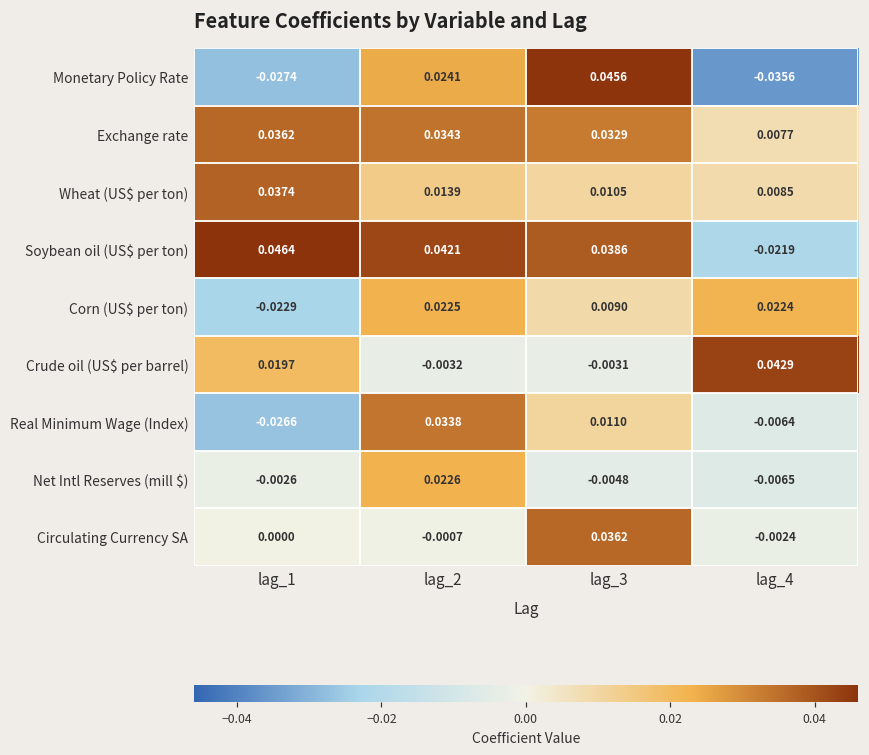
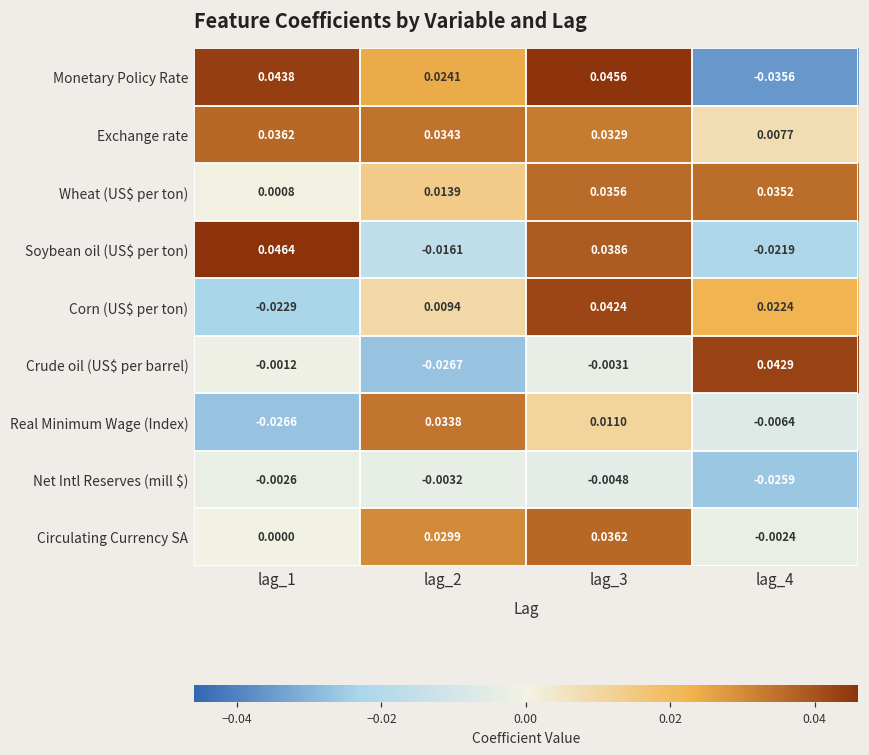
  {
    "Monetary Policy Rate": {
-     "lag_1": -0.0274,
+     "lag_1": 0.0438,
      "lag_2": 0.0241,
      "lag_3": 0.0456,
      "lag_4": -0.0356
    },
    "Exchange rate": {
      "lag_1": 0.0362,
      "lag_2": 0.0343,
      "lag_3": 0.0329,
      "lag_4": 0.0077
    },
    "Wheat (US$ per ton)": {
-     "lag_1": 0.0374,
+     "lag_1": 0.0008,
      "lag_2": 0.0139,
-     "lag_3": 0.0105,
-     "lag_4": 0.0085
+     "lag_3": 0.0356,
+     "lag_4": 0.0352
    },
    "Soybean oil (US$ per ton)": {
      "lag_1": 0.0464,
-     "lag_2": 0.0421,
+     "lag_2": -0.0161,
      "lag_3": 0.0386,
      "lag_4": -0.0219
    },
    "Corn (US$ per ton)": {
      "lag_1": -0.0229,
-     "lag_2": 0.0225,
-     "lag_3": 0.0090,
+     "lag_2": 0.0094,
+     "lag_3": 0.0424,
      "lag_4": 0.0224
    },
    "Crude oil (US$ per barrel)": {
-     "lag_1": 0.0197,
-     "lag_2": -0.0032,
+     "lag_1": -0.0012,
+     "lag_2": -0.0267,
      "lag_3": -0.0031,
      "lag_4": 0.0429
    },
    "Real Minimum Wage (Index)": {
      "lag_1": -0.0266,
      "lag_2": 0.0338,
      "lag_3": 0.0110,
      "lag_4": -0.0064
    },
    "Net Intl Reserves (mill $)": {
      "lag_1": -0.0026,
-     "lag_2": 0.0226,
+     "lag_2": -0.0032,
      "lag_3": -0.0048,
-     "lag_4": -0.0065
+     "lag_4": -0.0259
    },
    "Circulating Currency SA": {
      "lag_1": 0.0000,
-     "lag_2": -0.0007,
+     "lag_2": 0.0299,
      "lag_3": 0.0362,
      "lag_4": -0.0024
    }
  }
